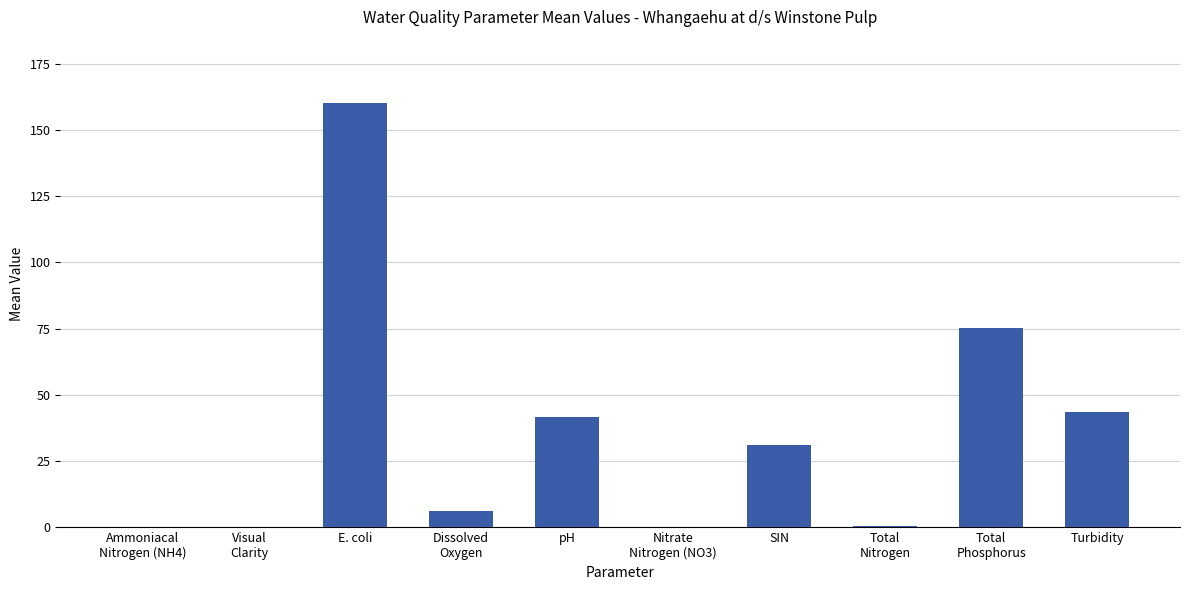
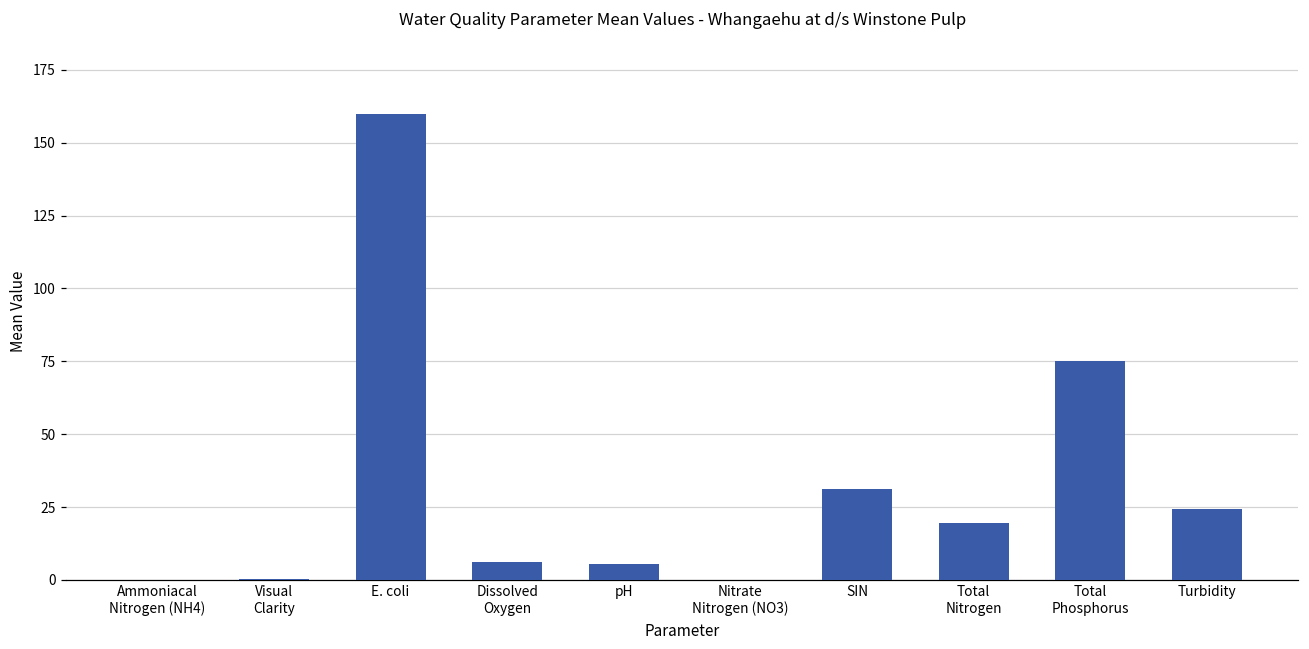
  {
    "E. coli": 160,
    "Dissolved Oxygen": 6,
-   "pH": 42,
+   "pH": 6,
    "SIN": 31,
-   "Total Nitrogen": 1,
+   "Total Nitrogen": 19,
    "Total Phosphorus": 75,
-   "Turbidity": 44
+   "Turbidity": 25
  }
